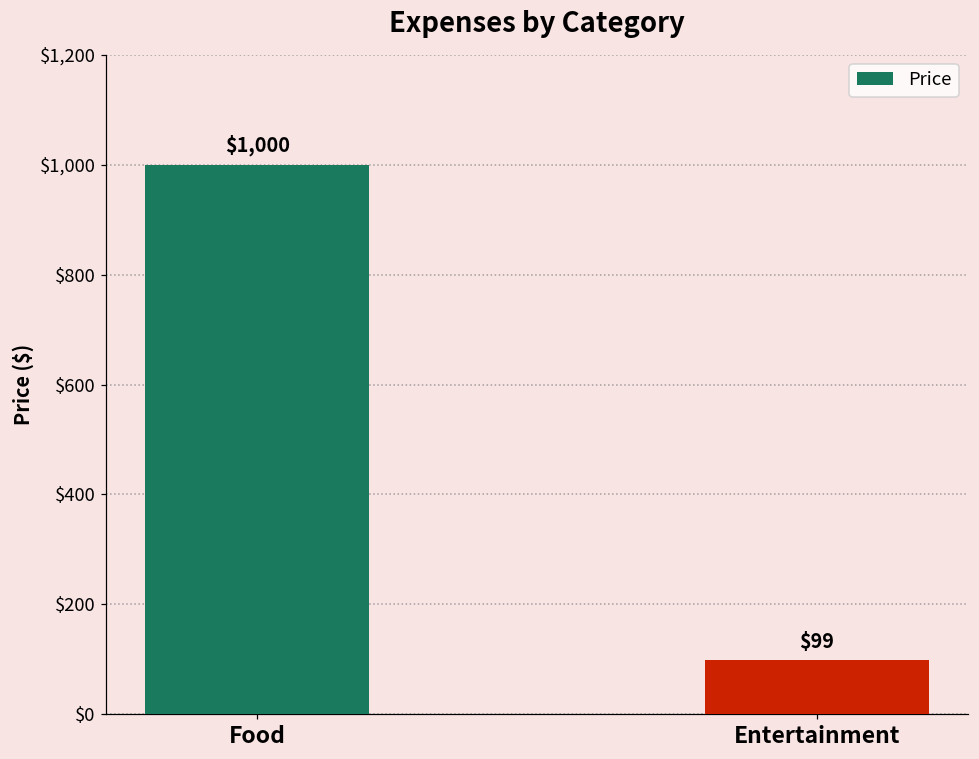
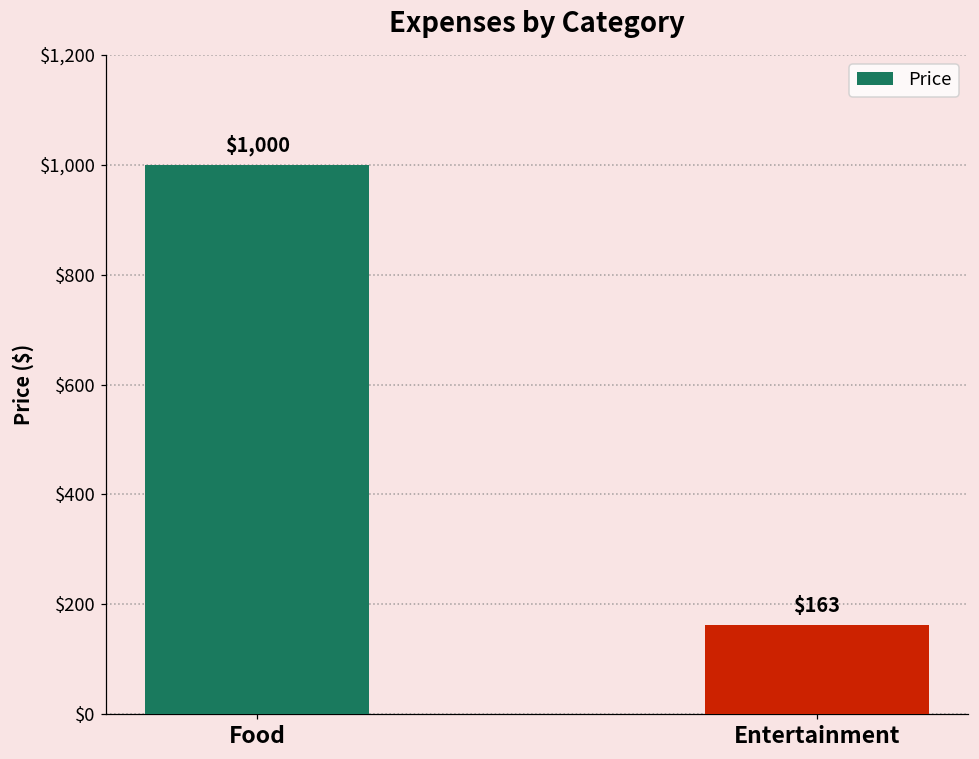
  {
    "Food": "$1,000",
-   "Entertainment": "$99"
+   "Entertainment": "$163"
  }
